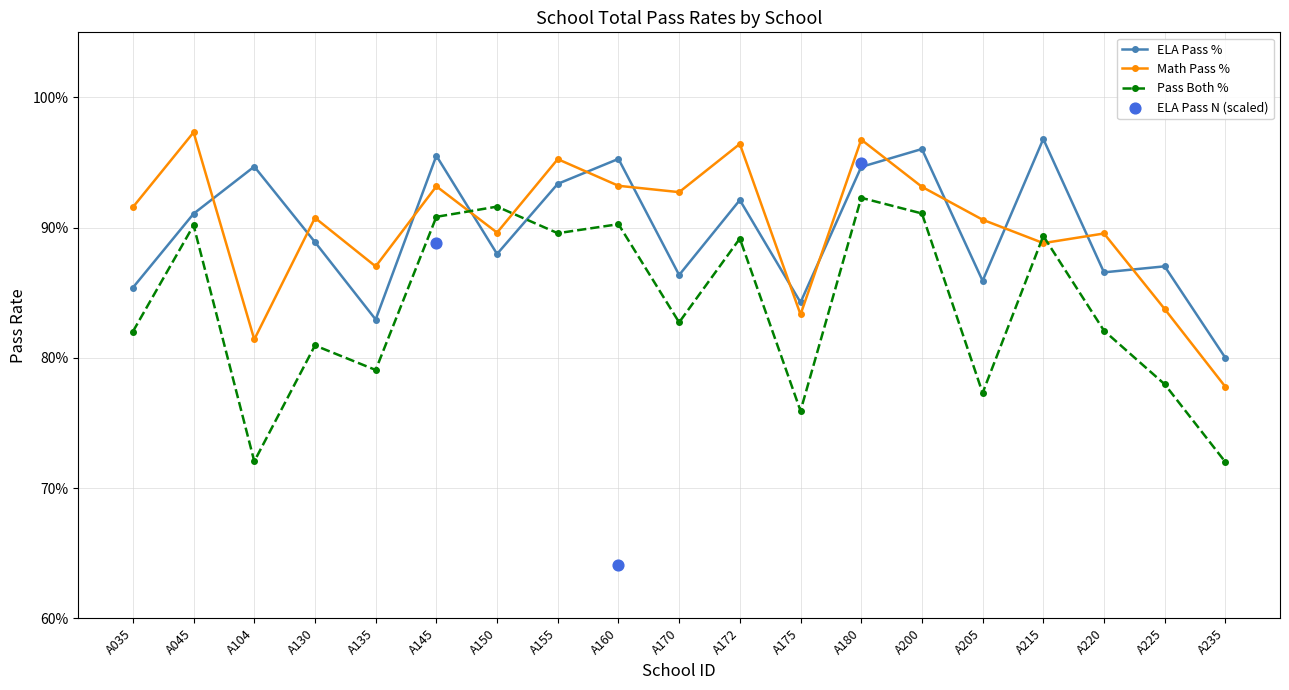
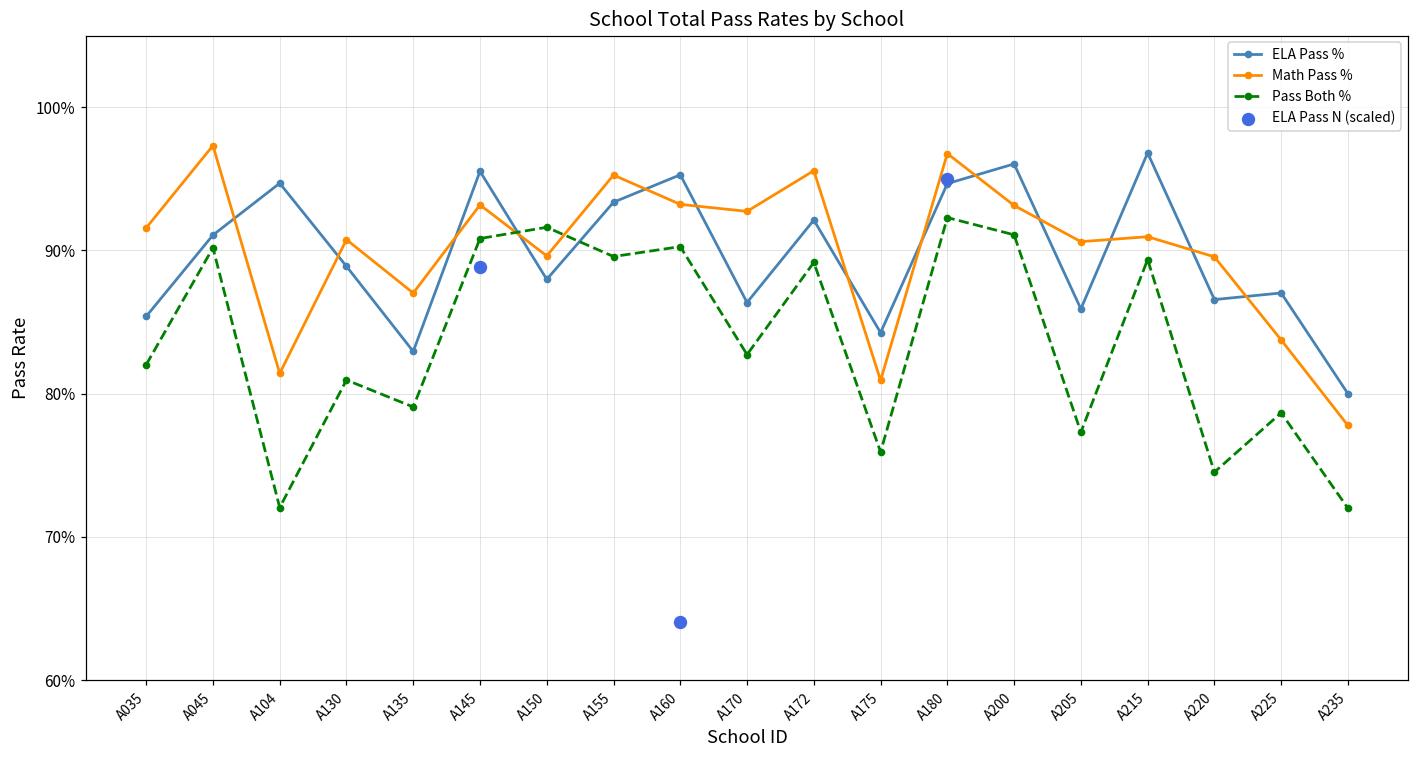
  {
    "Math Pass %": {
      "A035": "91.6%",
      "A045": "97.3%",
      "A104": "81.4%",
      "A130": "90.8%",
      "A135": "87.0%",
      "A145": "93.2%",
      "A150": "89.6%",
      "A155": "95.3%",
      "A160": "93.2%",
      "A170": "92.7%",
-     "A172": "96.4%",
-     "A175": "83.3%",
+     "A172": "95.6%",
+     "A175": "80.9%",
      "A180": "96.8%",
      "A200": "93.1%",
      "A205": "90.6%",
-     "A215": "88.8%",
+     "A215": "91.0%",
      "A220": "89.6%",
      "A225": "83.8%",
      "A235": "77.8%"
    },
    "Pass Both %": {
      "A035": "82.0%",
      "A045": "90.2%",
      "A104": "72.1%",
      "A130": "81.0%",
      "A135": "79.1%",
      "A145": "90.8%",
      "A150": "91.6%",
      "A155": "89.6%",
      "A160": "90.3%",
      "A170": "82.7%",
      "A172": "89.2%",
      "A175": "75.9%",
      "A180": "92.3%",
      "A200": "91.1%",
      "A205": "77.3%",
      "A215": "89.4%",
-     "A220": "82.1%",
-     "A225": "78.0%",
+     "A220": "74.5%",
+     "A225": "78.7%",
      "A235": "72.0%"
    }
  }
